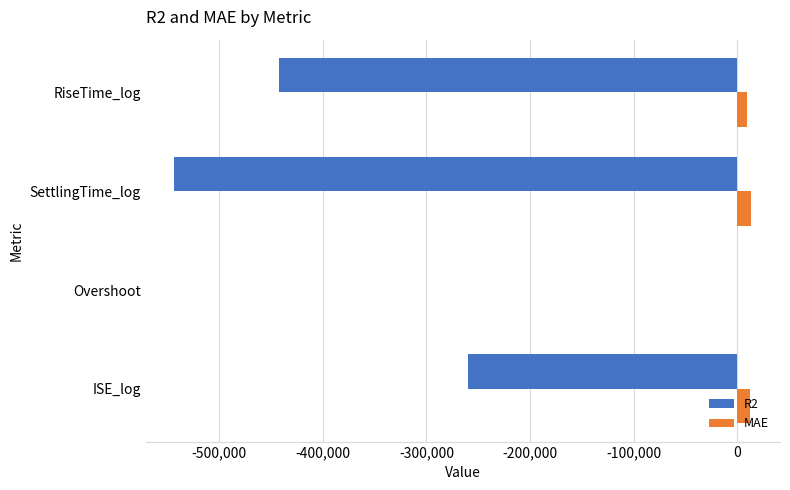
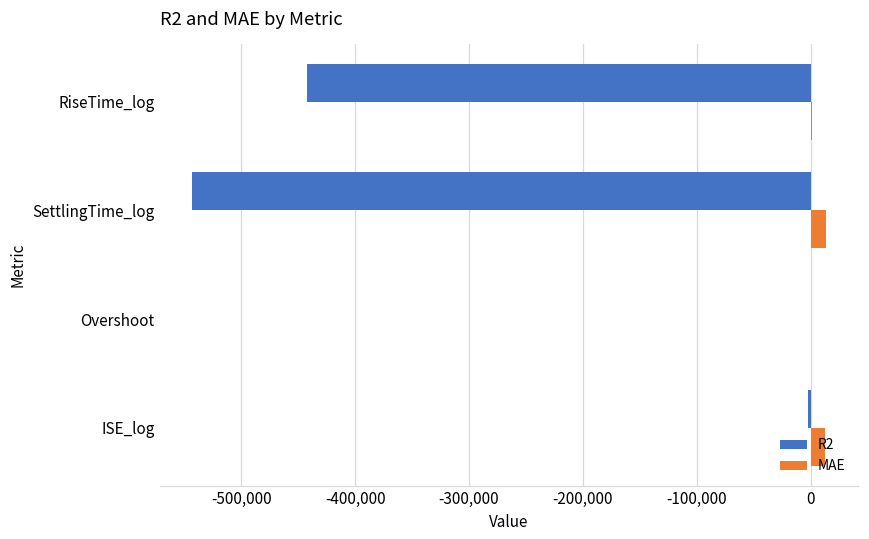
  {
    "R2": {
      "RiseTime_log": "-442,000",
      "SettlingTime_log": "-543,000",
-     "ISE_log": "-260,000"
+     "ISE_log": "-2,000"
    },
    "MAE": {
-     "RiseTime_log": "10,000",
+     "RiseTime_log": "1,000",
      "SettlingTime_log": "14,000",
      "ISE_log": "12,000"
    }
  }
